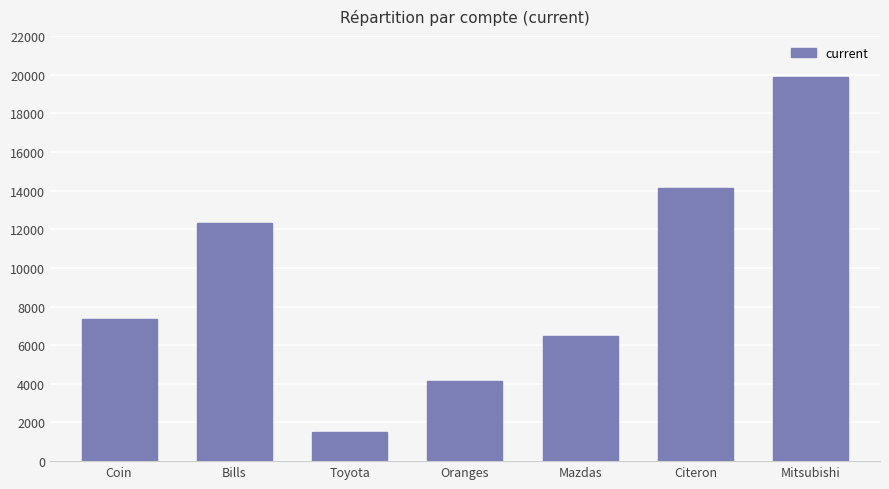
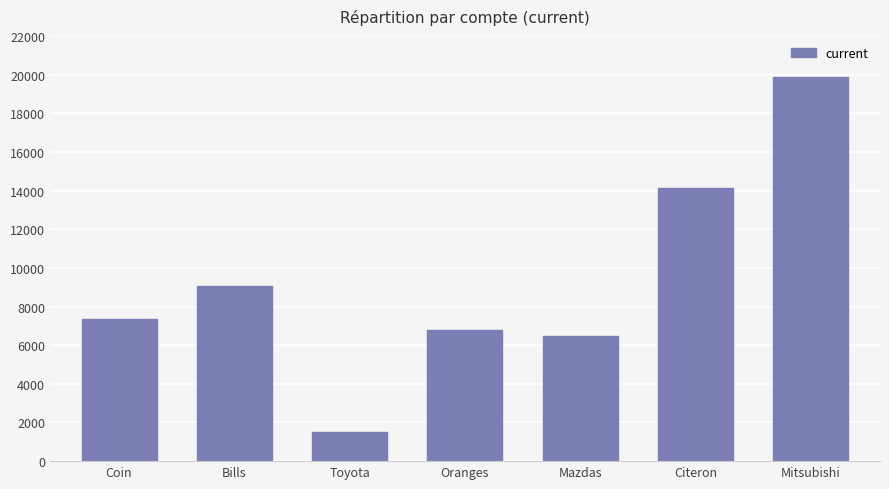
  {
    "Coin": 7400,
-   "Bills": 12300,
+   "Bills": 9100,
    "Toyota": 1500,
-   "Oranges": 4200,
+   "Oranges": 6800,
    "Mazdas": 6500,
    "Citeron": 14200,
    "Mitsubishi": 19900
  }
